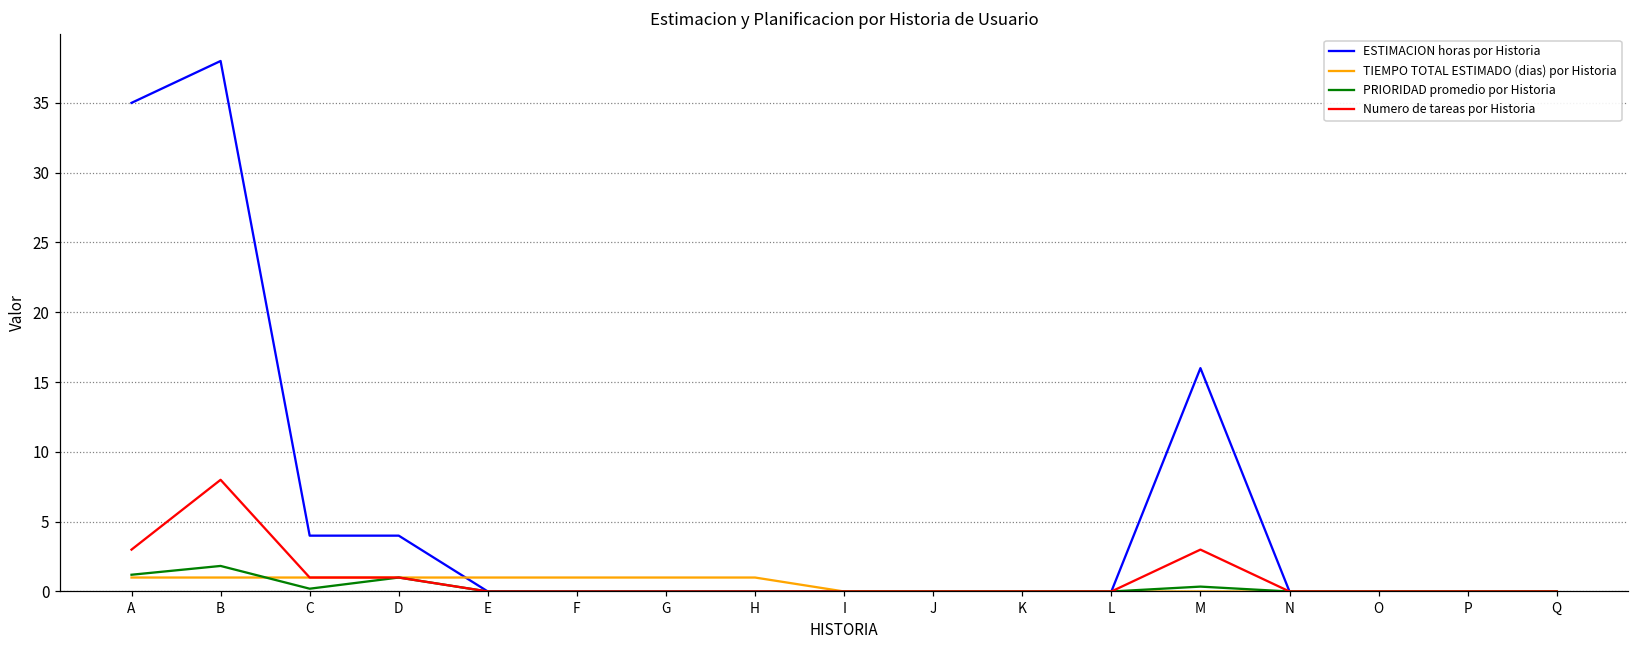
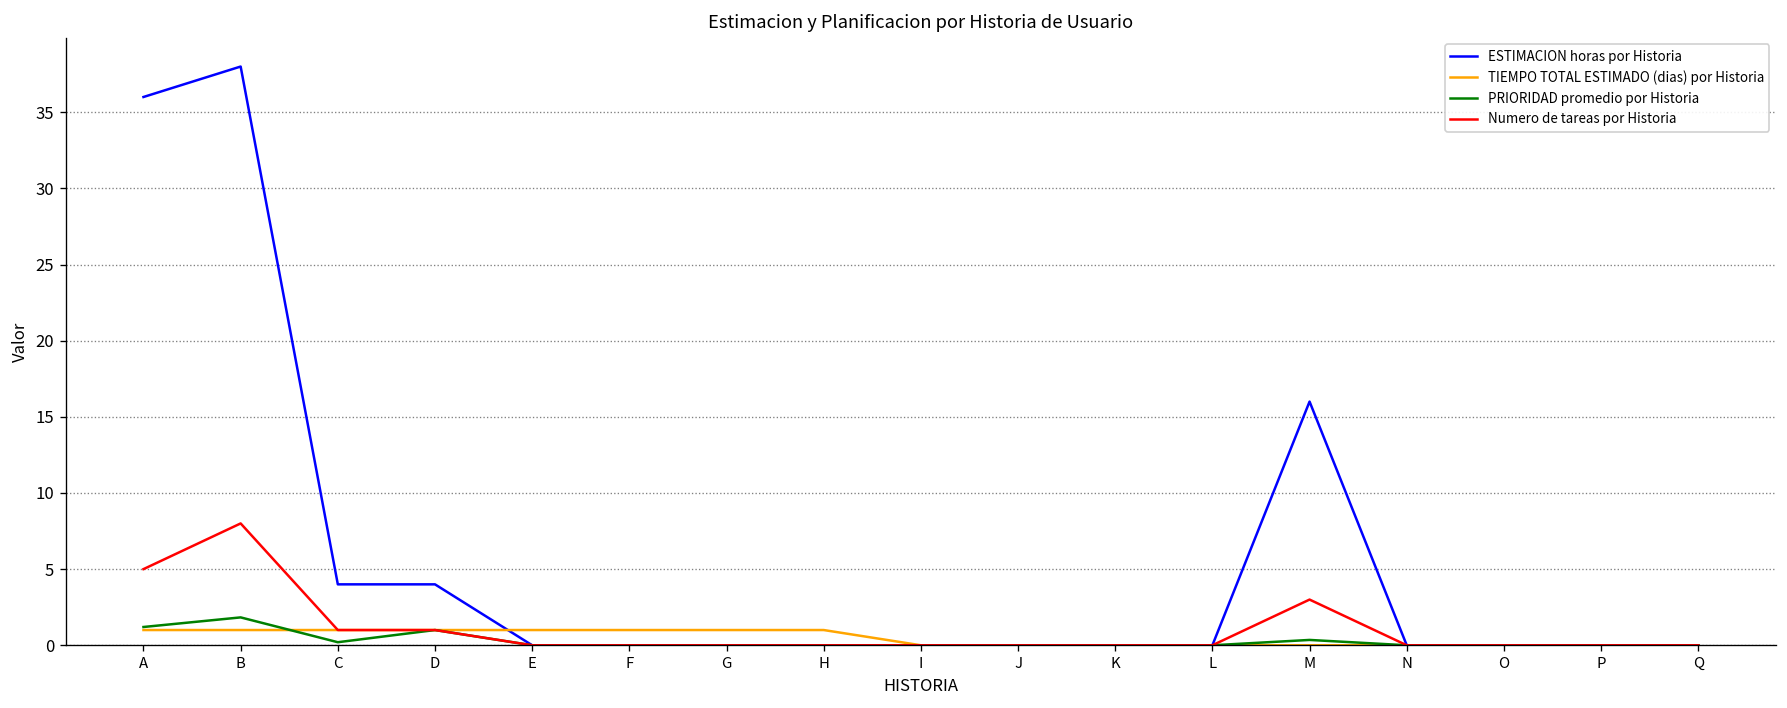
  {
    "ESTIMACION horas por Historia": {
-     "A": 35,
+     "A": 36,
      "B": 38,
      "C": 4,
      "D": 4,
      "M": 16
    },
    "TIEMPO TOTAL ESTIMADO (dias) por Historia": {
      "B": 1,
      "E": 1,
      "F": 1,
      "G": 1,
      "H": 1,
      "M": 0
    },
    "PRIORIDAD promedio por Historia": {
      "B": 2,
      "C": 0.2,
      "M": 0.4
    },
    "Numero de tareas por Historia": {
-     "A": 3,
+     "A": 5,
      "B": 8,
      "M": 3
    }
  }
